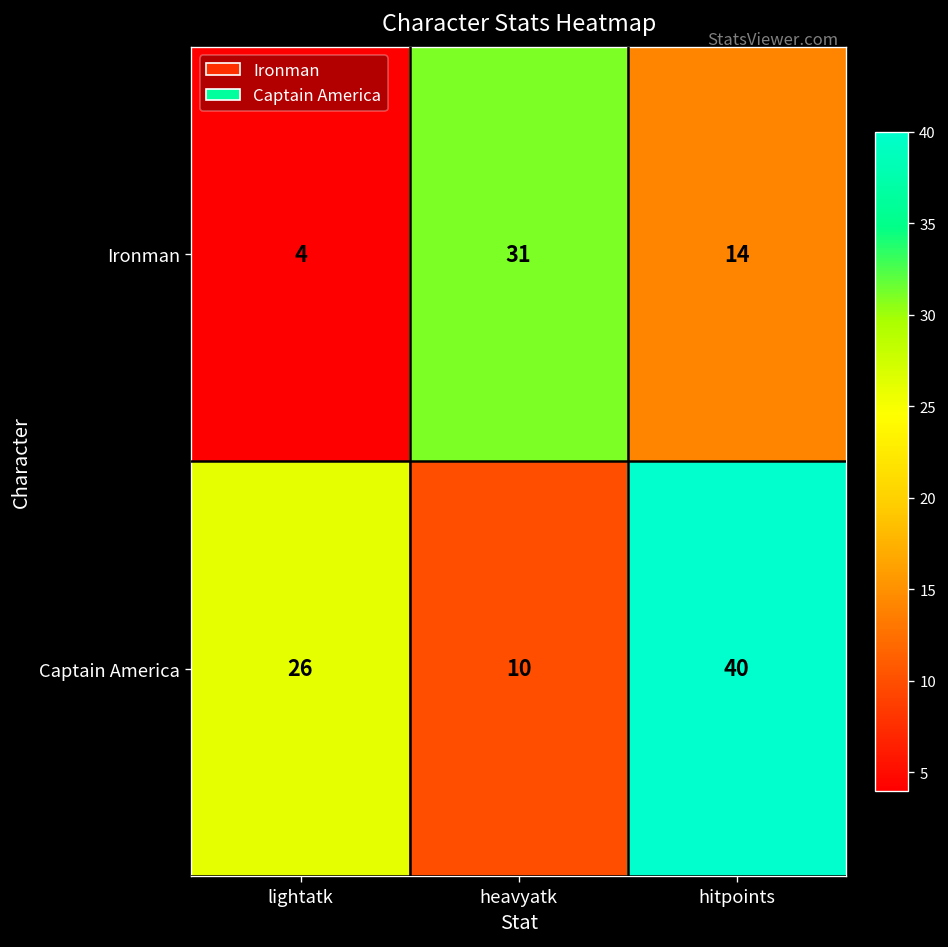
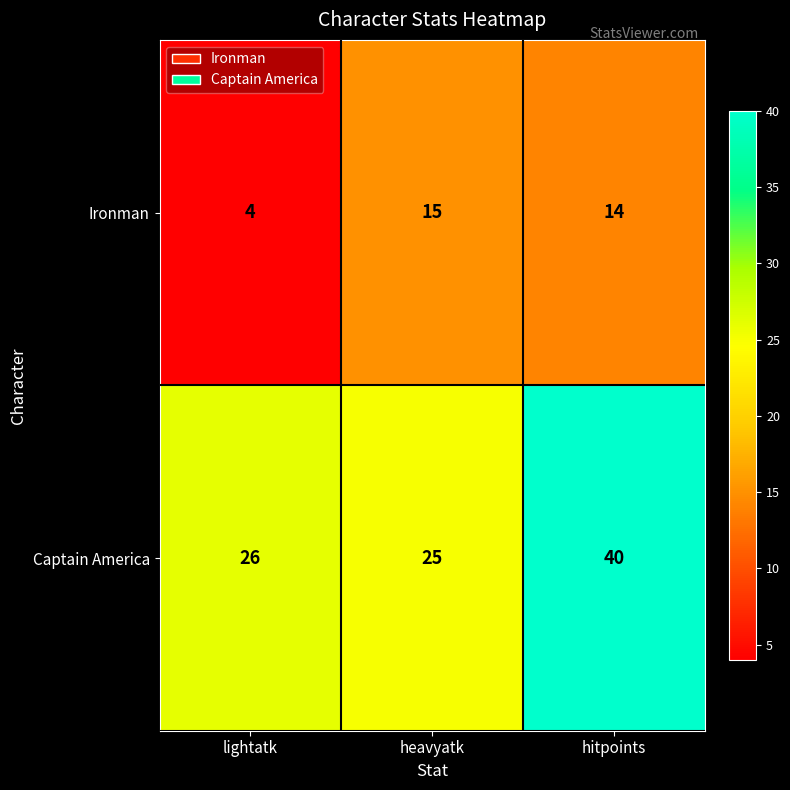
  {
    "Ironman": {
      "lightatk": 4,
-     "heavyatk": 31,
+     "heavyatk": 15,
      "hitpoints": 14
    },
    "Captain America": {
      "lightatk": 26,
-     "heavyatk": 10,
+     "heavyatk": 25,
      "hitpoints": 40
    }
  }
